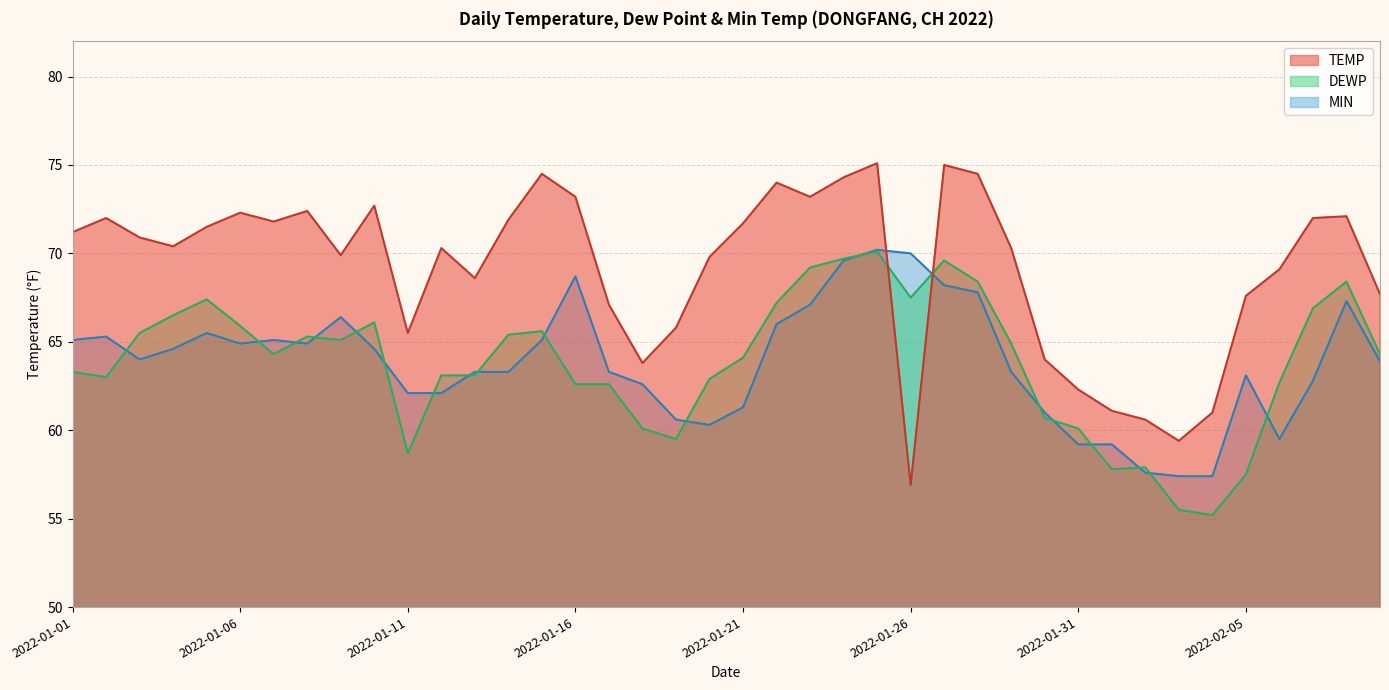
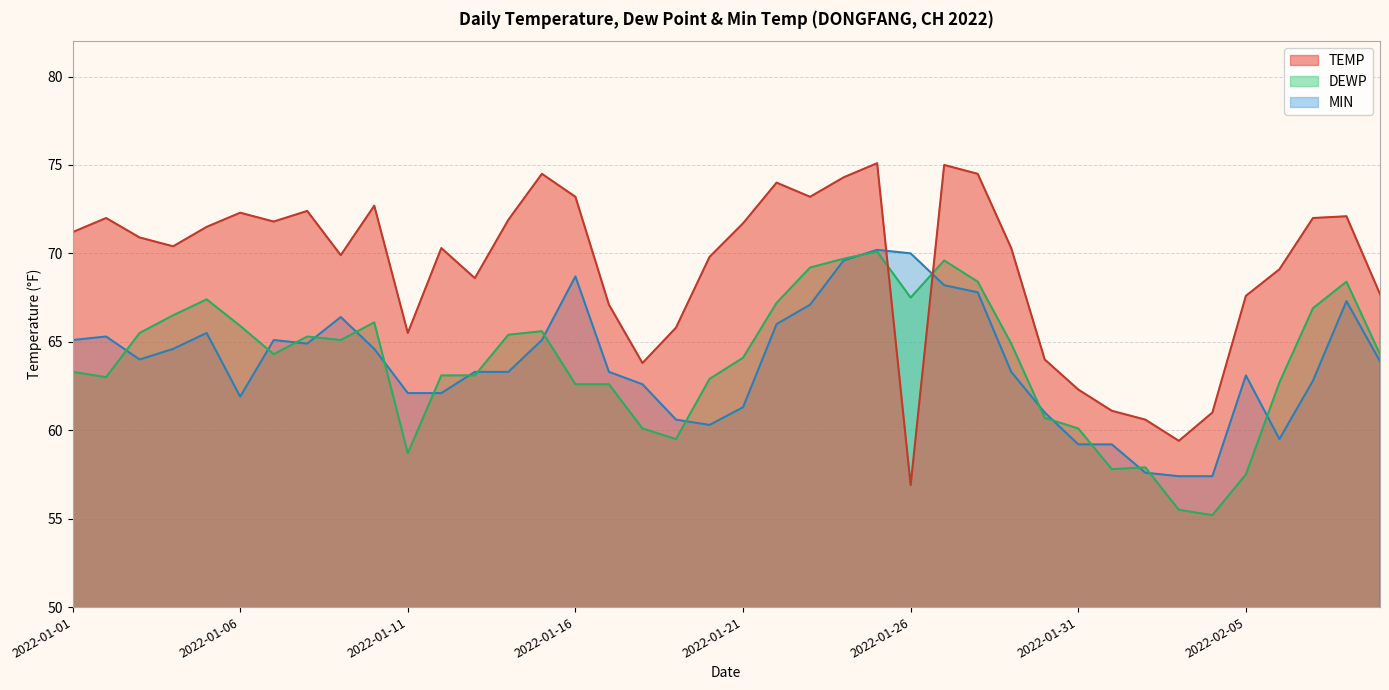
  {
    "MIN": {
      "2022-01-01": 65.1,
-     "2022-01-06": 64.9,
+     "2022-01-06": 61.9,
      "2022-01-11": 62.1,
      "2022-01-16": 68.7,
      "2022-01-21": 61.3,
      "2022-01-26": 70.0,
      "2022-01-31": 59.2,
      "2022-02-05": 63.1
    },
    "DEWP": {
      "2022-01-01": 63.3,
      "2022-01-06": 65.9,
      "2022-01-11": 58.7,
      "2022-01-16": 62.6,
      "2022-01-21": 64.1,
      "2022-01-26": 67.5,
      "2022-01-31": 60.1,
      "2022-02-05": 57.5
    },
    "TEMP": {
      "2022-01-01": 71.2,
      "2022-01-06": 72.3,
      "2022-01-11": 65.5,
      "2022-01-16": 73.2,
      "2022-01-21": 71.7,
      "2022-01-26": 56.9,
      "2022-01-31": 62.3,
      "2022-02-05": 67.6
    }
  }
